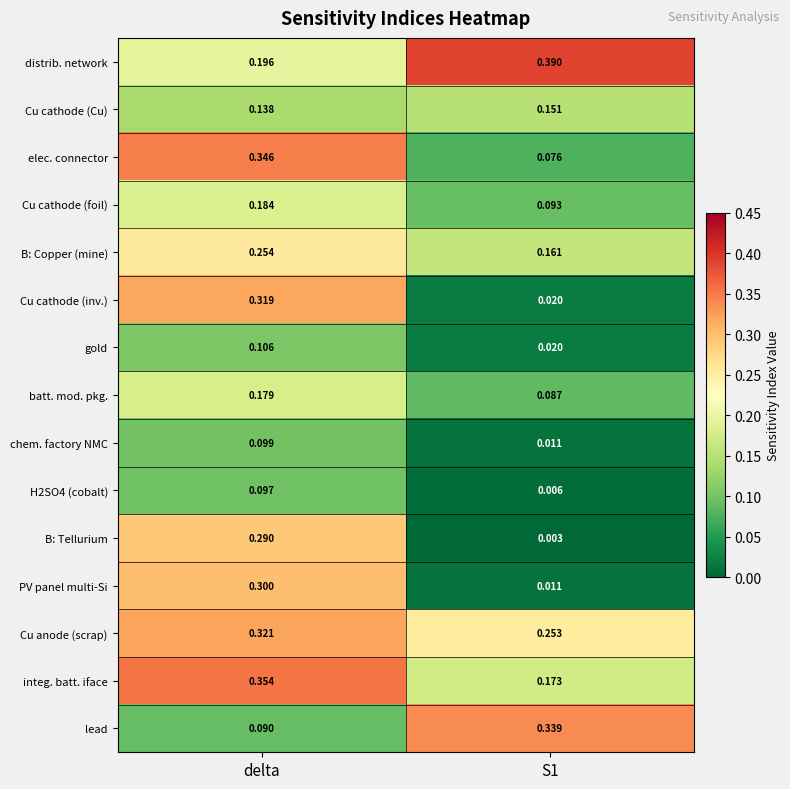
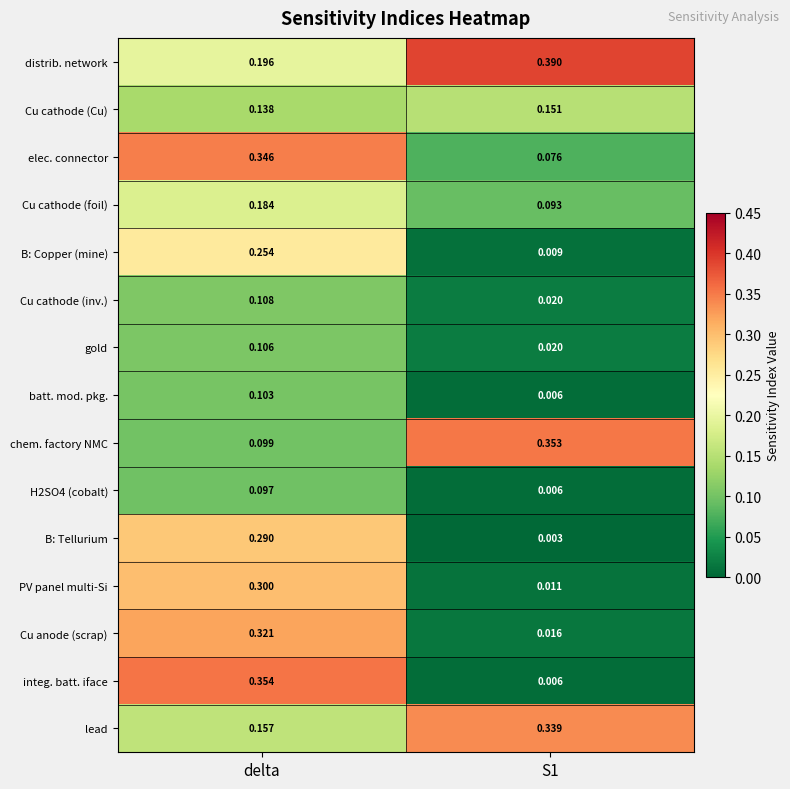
  {
    "distrib. network": {
      "delta": 0.196,
      "S1": 0.390
    },
    "Cu cathode (Cu)": {
      "delta": 0.138,
      "S1": 0.151
    },
    "elec. connector": {
      "delta": 0.346,
      "S1": 0.076
    },
    "Cu cathode (foil)": {
      "delta": 0.184,
      "S1": 0.093
    },
    "B: Copper (mine)": {
      "delta": 0.254,
-     "S1": 0.161
+     "S1": 0.009
    },
    "Cu cathode (inv.)": {
-     "delta": 0.319,
+     "delta": 0.108,
      "S1": 0.020
    },
    "gold": {
      "delta": 0.106,
      "S1": 0.020
    },
    "batt. mod. pkg.": {
-     "delta": 0.179,
-     "S1": 0.087
+     "delta": 0.103,
+     "S1": 0.006
    },
    "chem. factory NMC": {
      "delta": 0.099,
-     "S1": 0.011
+     "S1": 0.353
    },
    "H2SO4 (cobalt)": {
      "delta": 0.097,
      "S1": 0.006
    },
    "B: Tellurium": {
      "delta": 0.290,
      "S1": 0.003
    },
    "PV panel multi-Si": {
      "delta": 0.300,
      "S1": 0.011
    },
    "Cu anode (scrap)": {
      "delta": 0.321,
-     "S1": 0.253
+     "S1": 0.016
    },
    "integ. batt. iface": {
      "delta": 0.354,
-     "S1": 0.173
+     "S1": 0.006
    },
    "lead": {
-     "delta": 0.090,
+     "delta": 0.157,
      "S1": 0.339
    }
  }
